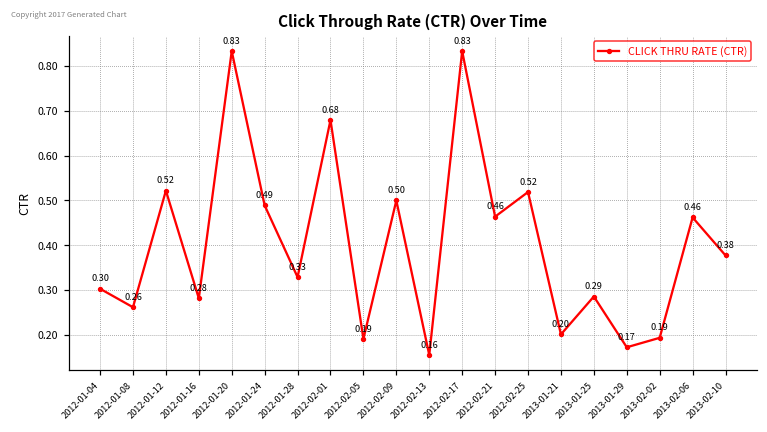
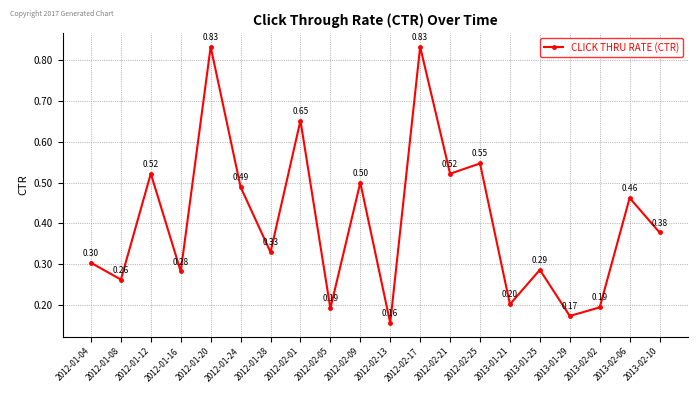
  {
    "2012-01-04": 0.30,
    "2012-01-08": 0.26,
    "2012-01-12": 0.52,
    "2012-01-16": 0.28,
    "2012-01-20": 0.83,
    "2012-01-24": 0.49,
    "2012-01-28": 0.33,
-   "2012-02-01": 0.68,
+   "2012-02-01": 0.65,
    "2012-02-05": 0.19,
    "2012-02-09": 0.50,
    "2012-02-13": 0.16,
    "2012-02-17": 0.83,
-   "2012-02-21": 0.46,
-   "2012-02-25": 0.52,
+   "2012-02-21": 0.52,
+   "2012-02-25": 0.55,
    "2013-01-21": 0.20,
    "2013-01-25": 0.29,
    "2013-01-29": 0.17,
    "2013-02-02": 0.19,
    "2013-02-06": 0.46,
    "2013-02-10": 0.38
  }
